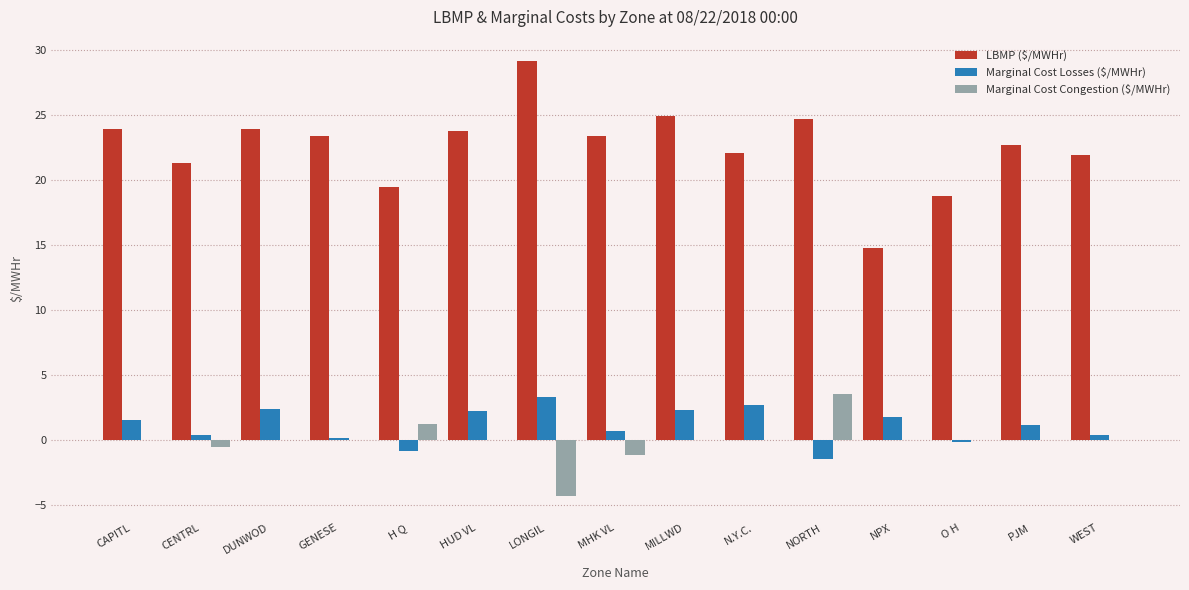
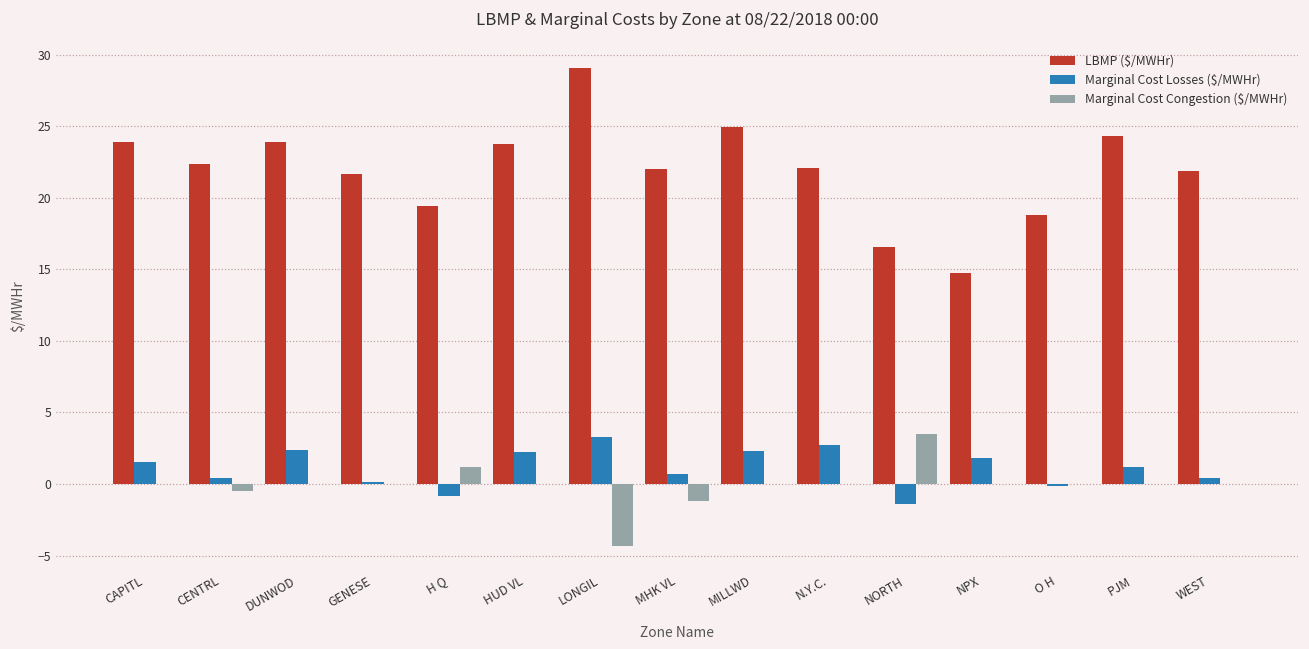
  {
    "LBMP ($/MWHr)": {
      "CAPITL": 23.9,
-     "CENTRL": 21.3,
+     "CENTRL": 22.4,
      "DUNWOD": 23.9,
-     "GENESE": 23.3,
+     "GENESE": 21.7,
      "H Q": 19.4,
      "HUD VL": 23.8,
      "LONGIL": 29.1,
-     "MHK VL": 23.4,
+     "MHK VL": 22.0,
      "MILLWD": 24.9,
      "N.Y.C.": 22.1,
-     "NORTH": 24.7,
+     "NORTH": 16.6,
      "NPX": 14.8,
      "O H": 18.8,
-     "PJM": 22.7,
+     "PJM": 24.3,
      "WEST": 21.9
    },
    "Marginal Cost Losses ($/MWHr)": {
      "CAPITL": 1.6,
      "CENTRL": 0.4,
      "DUNWOD": 2.4,
      "H Q": -0.9,
      "HUD VL": 2.3,
      "LONGIL": 3.3,
      "MHK VL": 0.7,
      "MILLWD": 2.3,
      "N.Y.C.": 2.7,
      "NORTH": -1.4,
      "NPX": 1.8,
      "PJM": 1.2,
      "WEST": 0.4
    },
    "Marginal Cost Congestion ($/MWHr)": {
      "CENTRL": -0.5,
      "GENESE": 0.0,
      "H Q": 1.2,
      "LONGIL": -4.3,
      "MHK VL": -1.2,
      "NORTH": 3.5,
      "O H": 0.0,
      "WEST": 0.0
    }
  }
